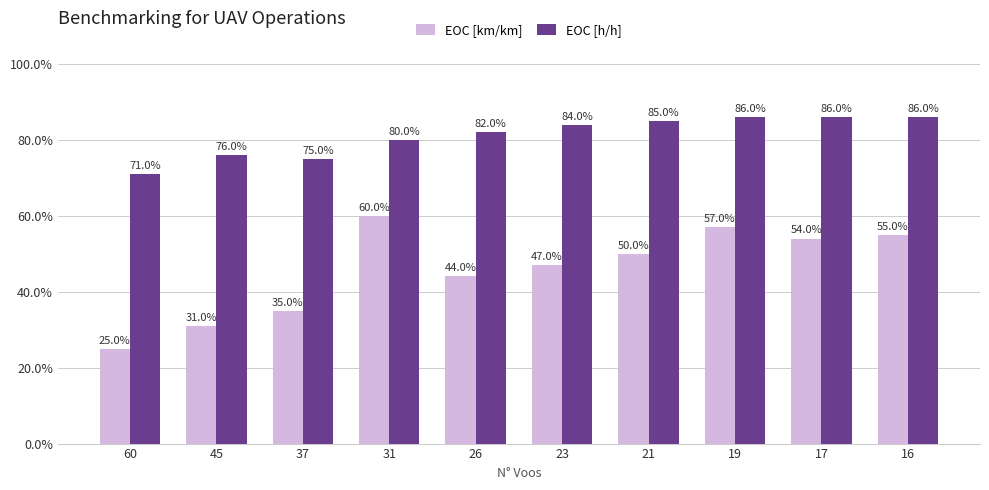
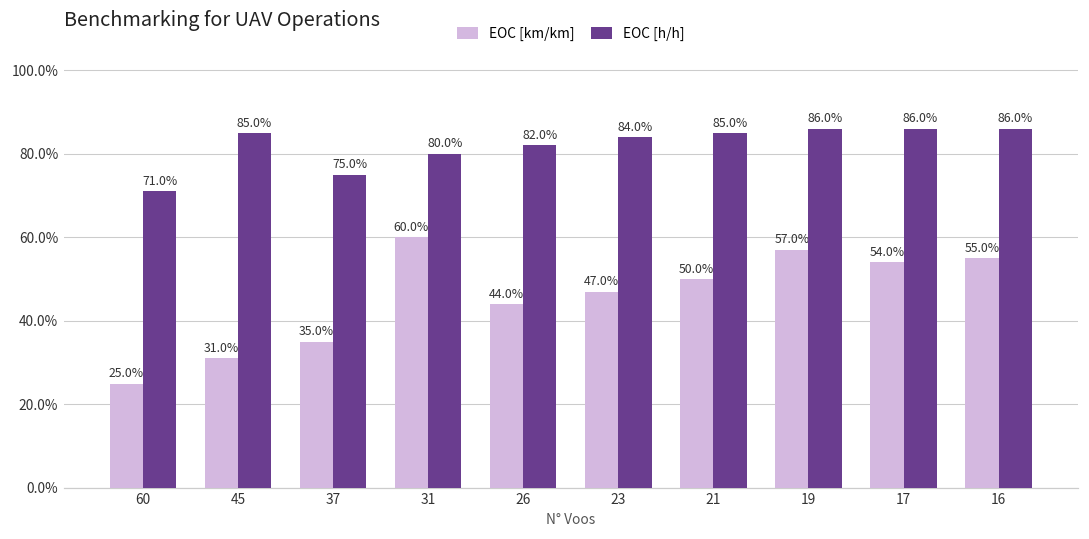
  {
    "EOC [km/km]": {
      "60": "25.0%",
      "45": "31.0%",
      "37": "35.0%",
      "31": "60.0%",
      "26": "44.0%",
      "23": "47.0%",
      "21": "50.0%",
      "19": "57.0%",
      "17": "54.0%",
      "16": "55.0%"
    },
    "EOC [h/h]": {
      "60": "71.0%",
-     "45": "76.0%",
+     "45": "85.0%",
      "37": "75.0%",
      "31": "80.0%",
      "26": "82.0%",
      "23": "84.0%",
      "21": "85.0%",
      "19": "86.0%",
      "17": "86.0%",
      "16": "86.0%"
    }
  }
